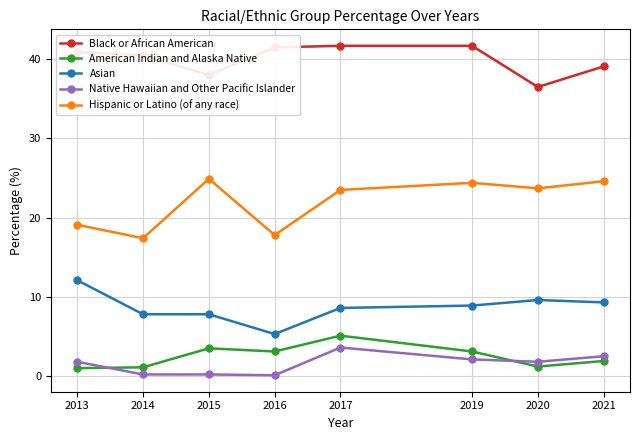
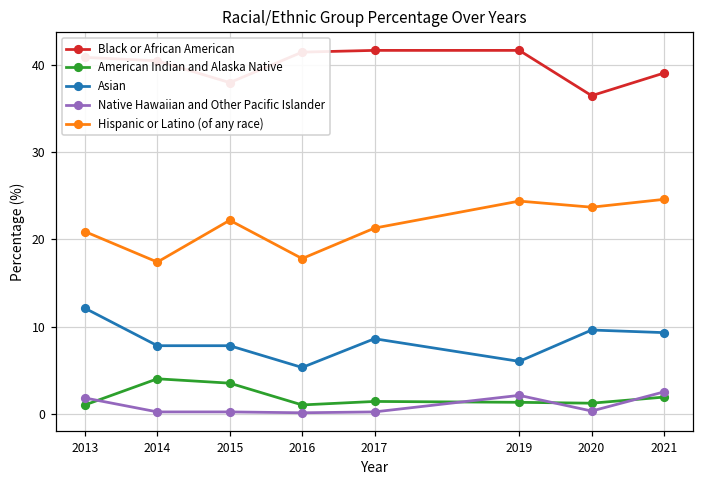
  {
    "Black or African American": {
      "2017": 42,
      "2019": 42,
      "2020": 37,
      "2021": 39
    },
    "American Indian and Alaska Native": {
      "2013": 1,
-     "2014": 1,
+     "2014": 4,
      "2015": 4,
-     "2016": 3,
-     "2017": 5,
-     "2019": 3,
+     "2016": 1,
+     "2017": 1,
+     "2019": 1,
      "2020": 1,
      "2021": 2
    },
    "Asian": {
      "2013": 12,
      "2014": 8,
      "2015": 8,
      "2016": 5,
      "2017": 9,
-     "2019": 9,
+     "2019": 6,
      "2020": 10,
      "2021": 9
    },
    "Native Hawaiian and Other Pacific Islander": {
      "2013": 2,
      "2014": 0,
      "2015": 0,
      "2016": 0,
-     "2017": 4,
+     "2017": 0,
      "2019": 2,
-     "2020": 2,
+     "2020": 0,
      "2021": 3
    },
    "Hispanic or Latino (of any race)": {
-     "2013": 19,
+     "2013": 21,
      "2014": 17,
-     "2015": 25,
+     "2015": 22,
      "2016": 18,
-     "2017": 24,
+     "2017": 21,
      "2019": 24,
      "2020": 24,
      "2021": 25
    }
  }
